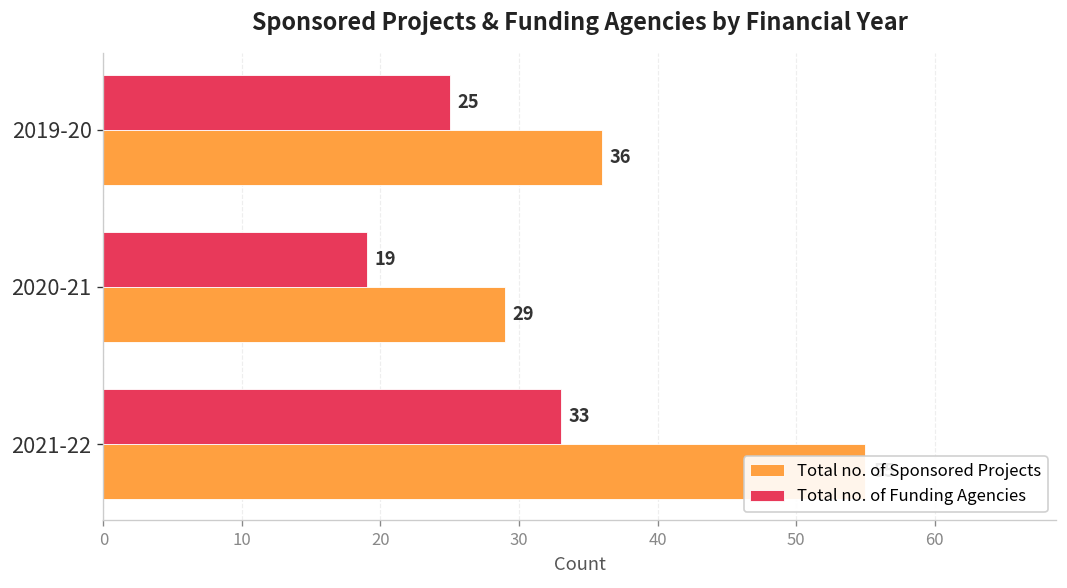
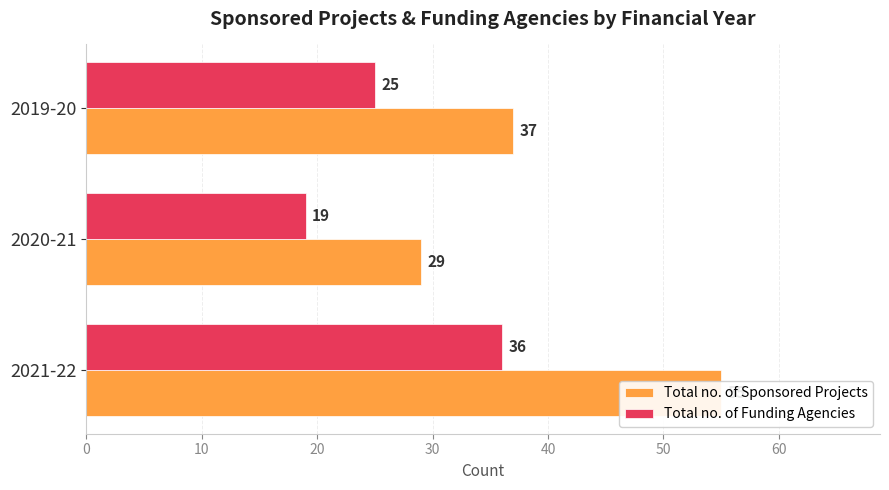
  {
    "Total no. of Sponsored Projects": {
-     "2019-20": 36,
+     "2019-20": 37,
      "2020-21": 29
    },
    "Total no. of Funding Agencies": {
      "2019-20": 25,
      "2020-21": 19,
-     "2021-22": 33
+     "2021-22": 36
    }
  }
